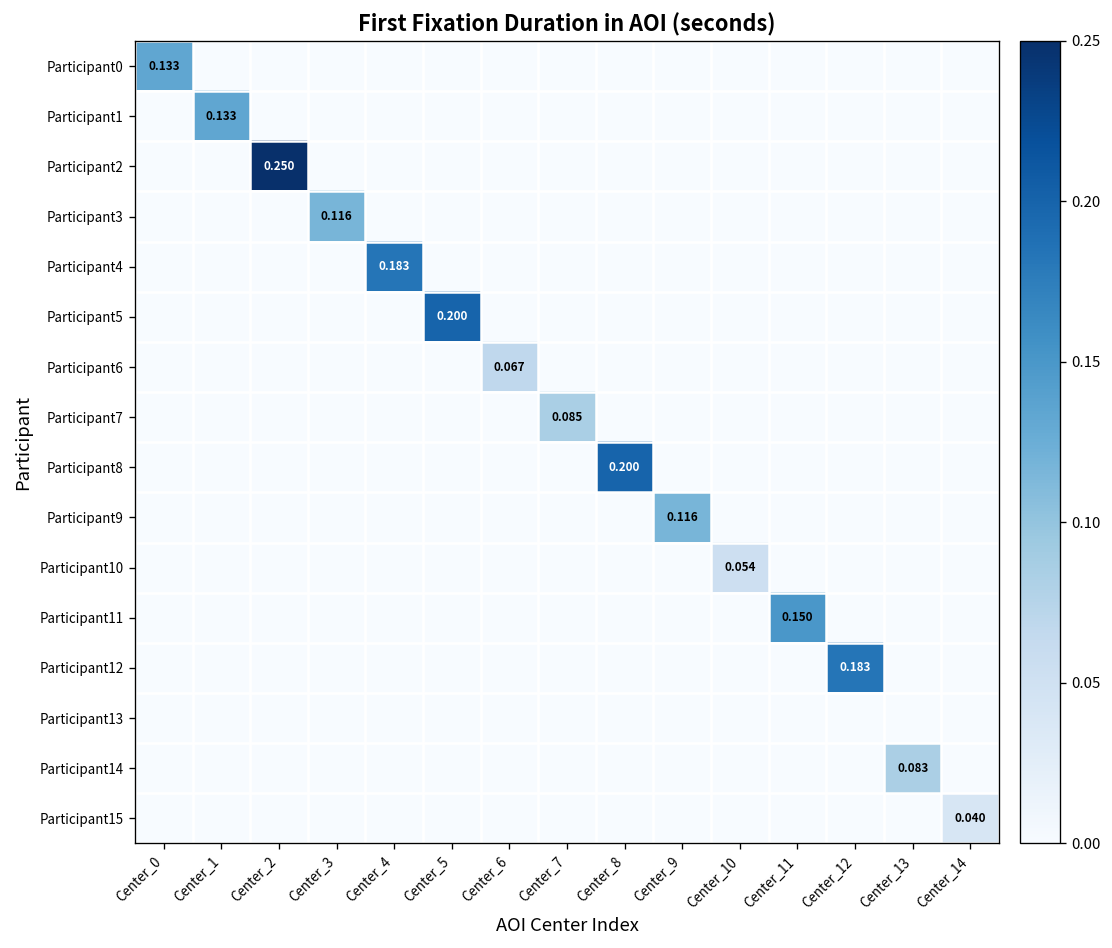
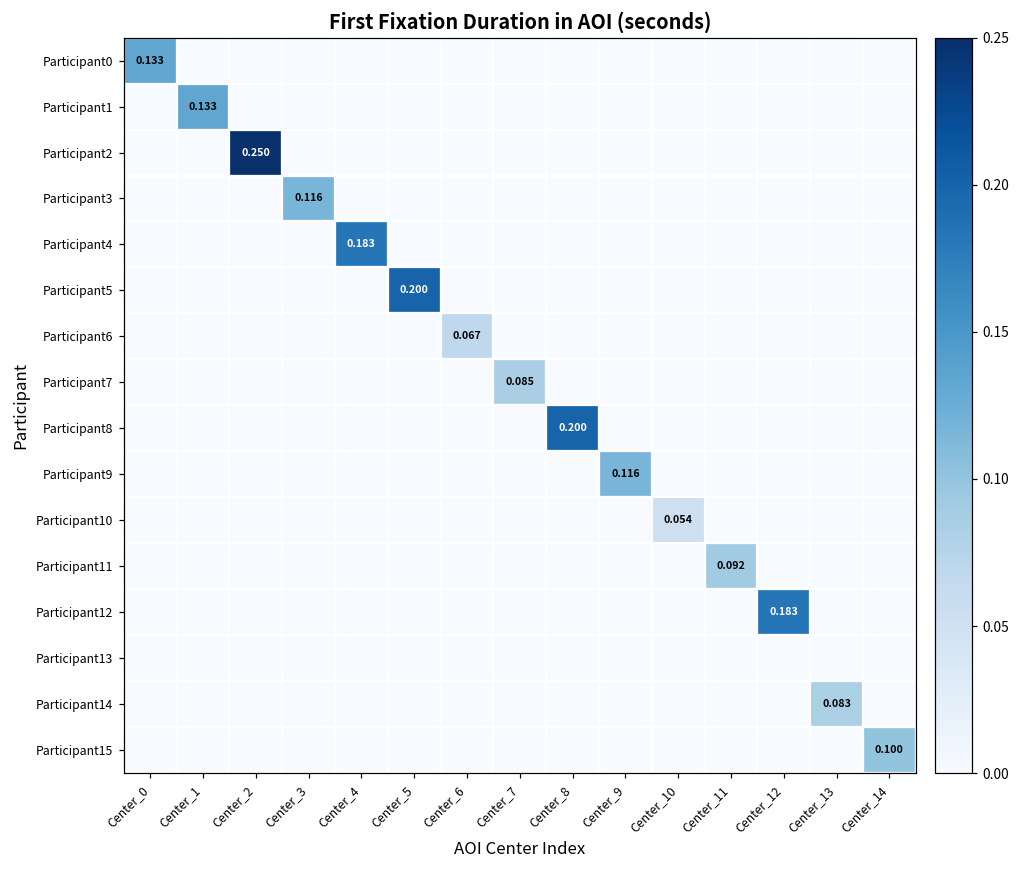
  {
    "Participant0": {
      "Center_0": 0.133
    },
    "Participant1": {
      "Center_1": 0.133
    },
    "Participant2": {
      "Center_2": 0.250
    },
    "Participant3": {
      "Center_3": 0.116
    },
    "Participant4": {
      "Center_4": 0.183
    },
    "Participant5": {
      "Center_5": 0.200
    },
    "Participant6": {
      "Center_6": 0.067
    },
    "Participant7": {
      "Center_7": 0.085
    },
    "Participant8": {
      "Center_8": 0.200
    },
    "Participant9": {
      "Center_9": 0.116
    },
    "Participant10": {
      "Center_10": 0.054
    },
    "Participant11": {
-     "Center_11": 0.150
+     "Center_11": 0.092
    },
    "Participant12": {
      "Center_12": 0.183
    },
    "Participant14": {
      "Center_13": 0.083
    },
    "Participant15": {
-     "Center_14": 0.040
+     "Center_14": 0.100
    }
  }
